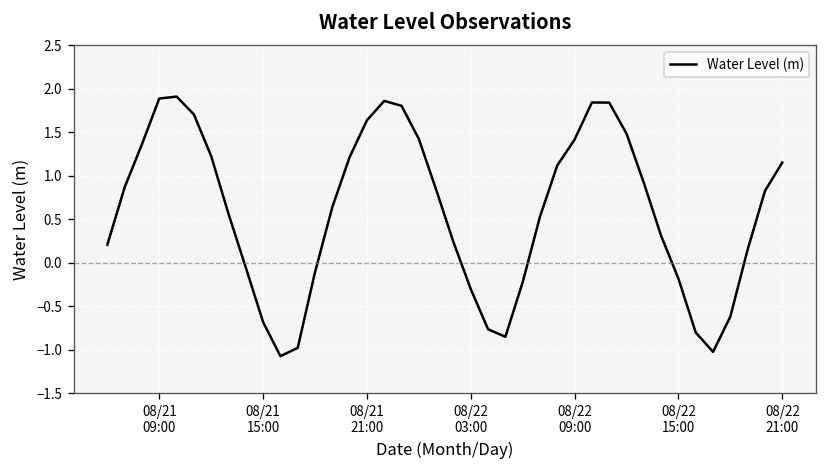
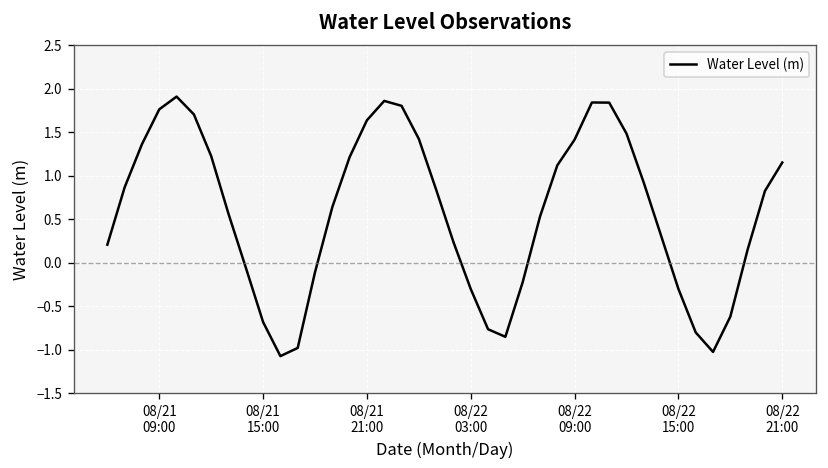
  {
-   "08/21 09:00": 1.9,
+   "08/21 09:00": 1.8,
    "08/21 15:00": -0.7,
    "08/21 21:00": 1.6,
    "08/22 03:00": -0.3,
    "08/22 09:00": 1.4,
-   "08/22 15:00": -0.2,
+   "08/22 15:00": -0.3,
    "08/22 21:00": 1.2
  }
